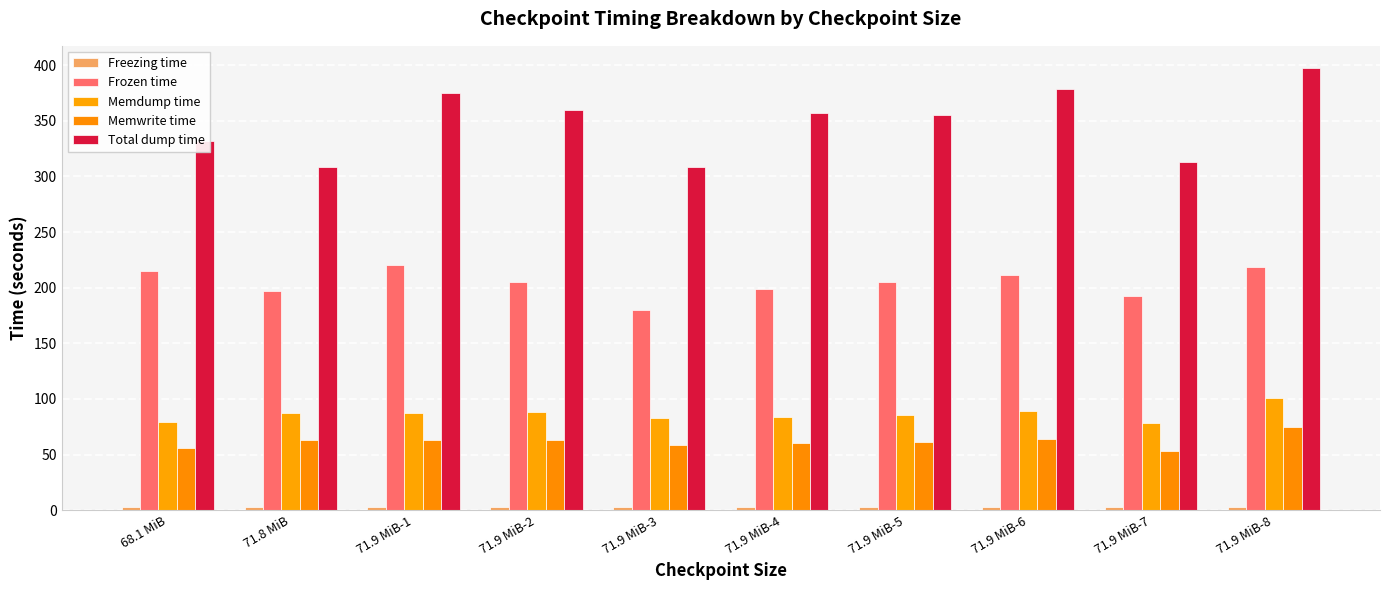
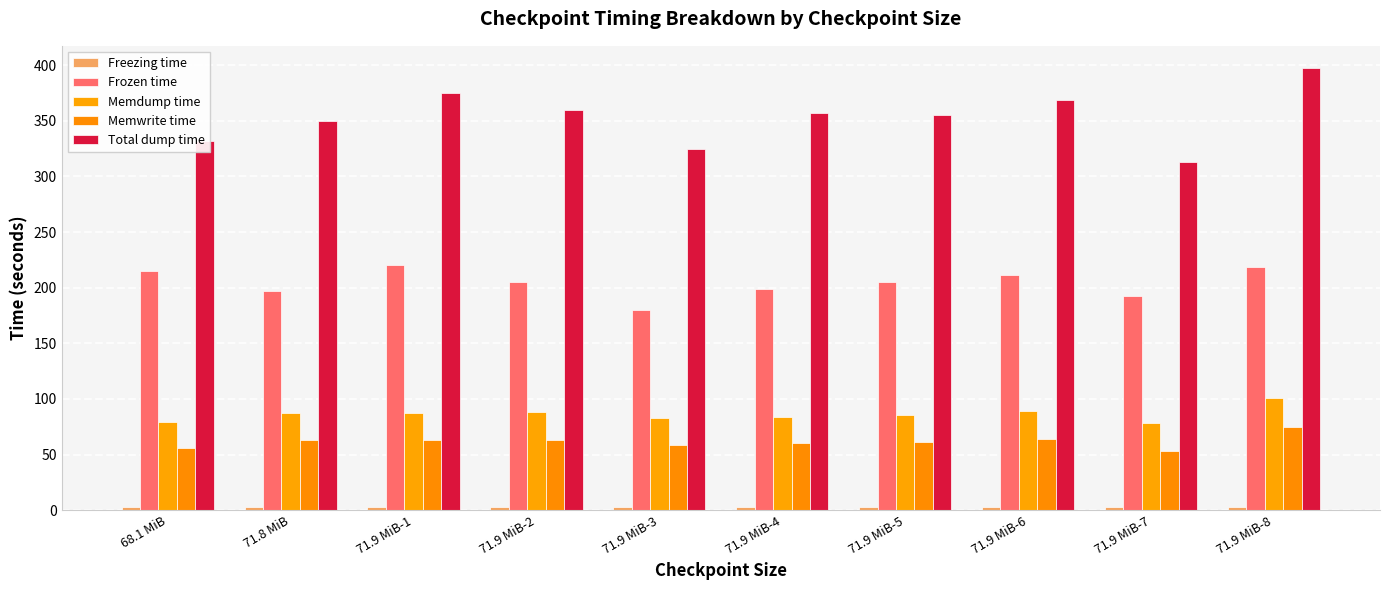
  {
    "Total dump time": {
-     "71.8 MiB": 309,
+     "71.8 MiB": 350,
      "71.9 MiB-1": 375,
      "71.9 MiB-2": 359,
-     "71.9 MiB-3": 309,
+     "71.9 MiB-3": 324,
      "71.9 MiB-4": 357,
      "71.9 MiB-5": 355,
-     "71.9 MiB-6": 378,
+     "71.9 MiB-6": 368,
      "71.9 MiB-7": 313,
      "71.9 MiB-8": 397
    }
  }
